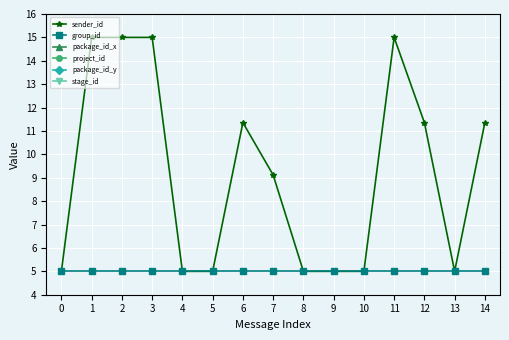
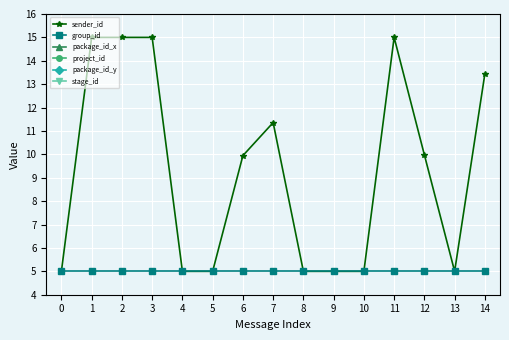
  {
    "sender_id": {
      "2": 15.0,
      "3": 15.0,
-     "6": 11.4,
-     "7": 9.1,
+     "6": 9.9,
+     "7": 11.4,
      "11": 15.0,
-     "12": 11.4,
-     "14": 11.4
+     "12": 10.0,
+     "14": 13.4
    },
    "group_id": {
      "1": 5.0,
      "2": 5.0,
      "3": 5.0,
      "6": 5.0,
      "7": 5.0,
      "11": 5.0,
      "12": 5.0,
      "14": 5.0
    }
  }
